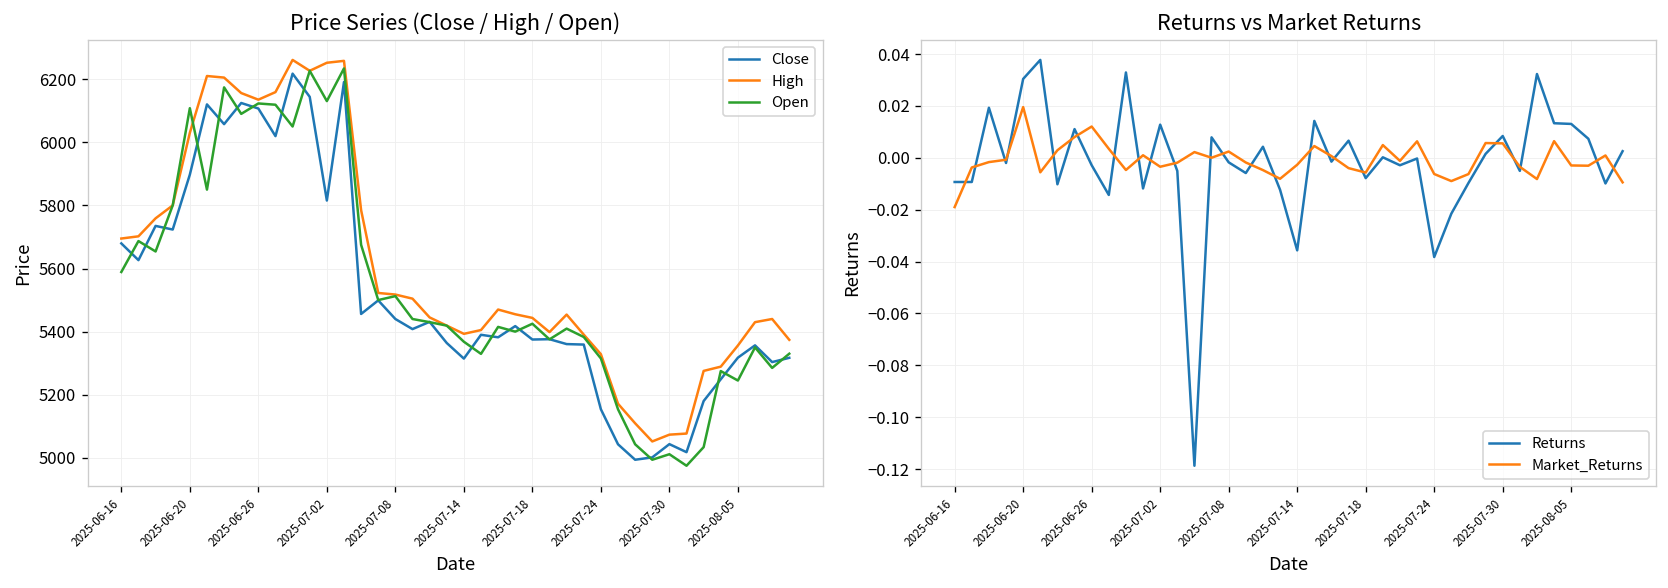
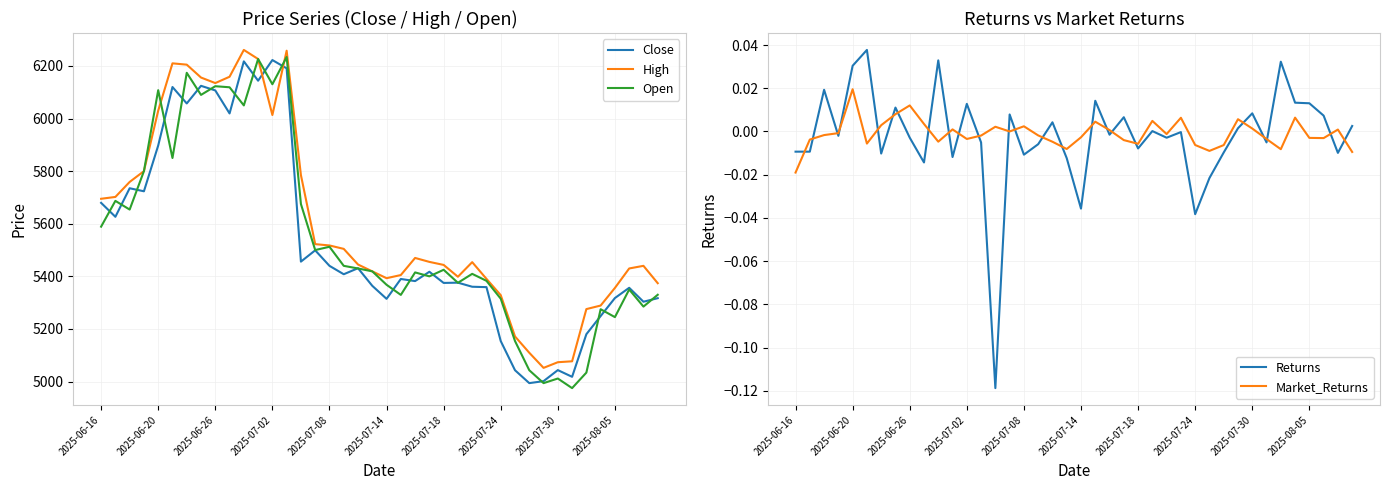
  {
    "Price Series (Close / High / Open)": {
      "Close": {
        "2025-06-16": 5680,
        "2025-06-20": 5900,
        "2025-06-26": 6110,
-       "2025-07-02": 5820,
+       "2025-07-02": 6220,
        "2025-07-08": 5440,
        "2025-07-14": 5310,
        "2025-07-18": 5380,
        "2025-07-24": 5150,
        "2025-07-30": 5040,
        "2025-08-05": 5320
      },
      "High": {
        "2025-06-16": 5700,
        "2025-06-20": 6030,
        "2025-06-26": 6140,
-       "2025-07-02": 6250,
+       "2025-07-02": 6010,
        "2025-07-14": 5390,
        "2025-07-18": 5440,
        "2025-07-24": 5330,
        "2025-07-30": 5070,
        "2025-08-05": 5360
      },
      "Open": {
        "2025-06-16": 5590,
        "2025-06-20": 6110,
        "2025-06-26": 6120,
        "2025-07-02": 6130,
        "2025-07-14": 5370,
        "2025-07-18": 5430,
        "2025-07-24": 5320,
        "2025-07-30": 5010,
        "2025-08-05": 5250
      }
    },
    "Returns vs Market Returns": {
      "Returns": {
        "2025-06-16": -0.009,
        "2025-06-20": 0.030,
        "2025-06-26": -0.003,
        "2025-07-02": 0.013,
-       "2025-07-08": -0.002,
+       "2025-07-08": -0.011,
        "2025-07-14": -0.036,
        "2025-07-18": -0.008,
        "2025-07-24": -0.038,
        "2025-07-30": 0.008,
        "2025-08-05": 0.013
      },
      "Market_Returns": {
        "2025-06-16": -0.019,
        "2025-06-20": 0.020,
        "2025-06-26": 0.012,
        "2025-07-02": -0.003,
        "2025-07-08": 0.002,
        "2025-07-14": -0.003,
        "2025-07-18": -0.006,
        "2025-07-24": -0.006,
-       "2025-07-30": 0.006,
+       "2025-07-30": 0.001,
        "2025-08-05": -0.003
      }
    }
  }
